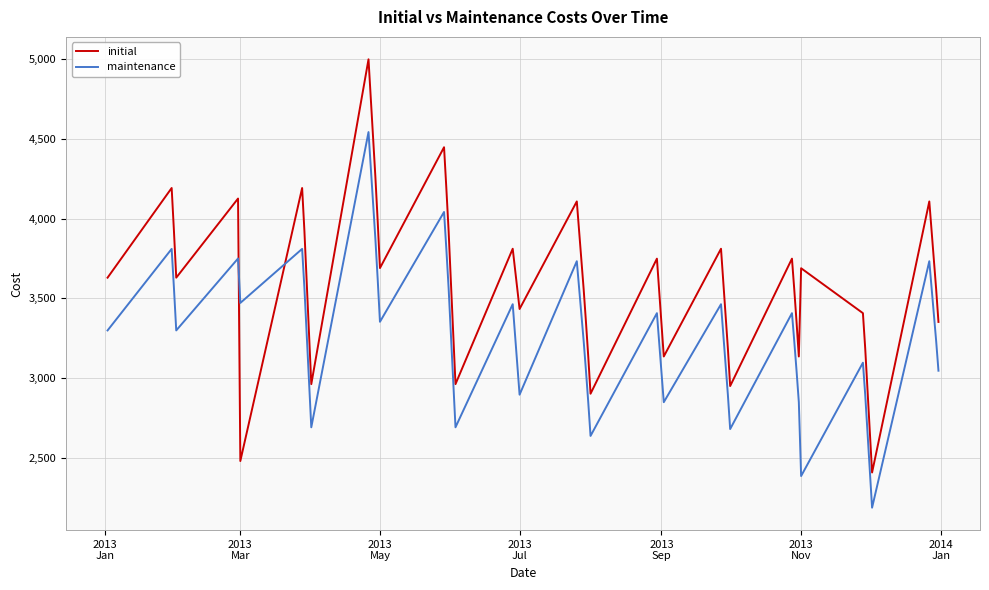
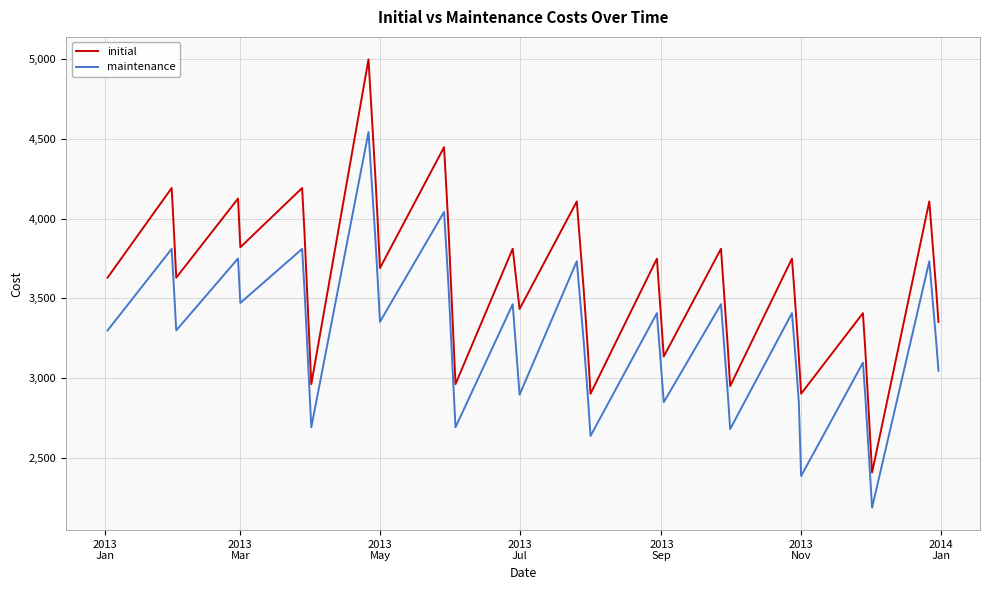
  {
    "initial": {
-     "2013 Mar": "2,480",
+     "2013 Mar": "3,820",
      "2013 May": "3,690",
      "2013 Jul": "3,430",
-     "2013 Nov": "3,690"
+     "2013 Nov": "2,900"
    },
    "maintenance": {
      "2013 Mar": "3,470",
      "2013 May": "3,350",
      "2013 Jul": "2,900",
      "2013 Nov": "2,390"
    }
  }
